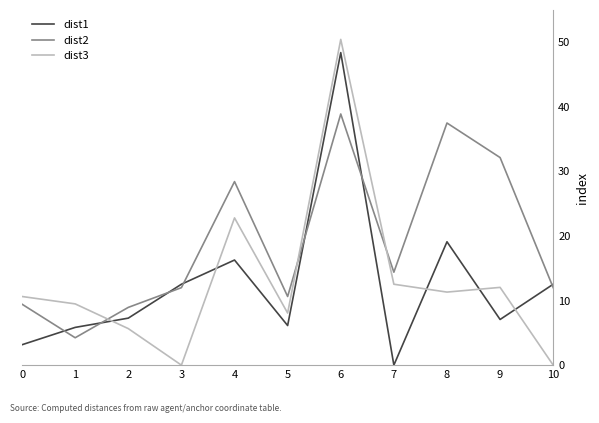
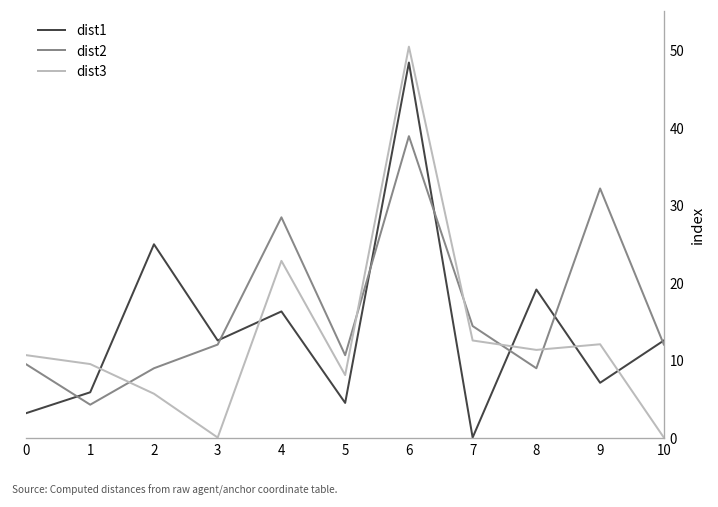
  {
    "dist1": {
      "0": 3,
      "1": 6,
-     "2": 7,
+     "2": 25,
      "3": 13,
      "4": 16,
-     "5": 6,
+     "5": 4,
      "6": 48,
      "7": 0,
      "8": 19,
      "9": 7,
      "10": 13
    },
    "dist2": {
      "0": 9,
      "1": 4,
      "2": 9,
      "3": 12,
      "4": 28,
      "5": 11,
      "6": 39,
      "7": 14,
-     "8": 37,
+     "8": 9,
      "9": 32,
      "10": 12
    },
    "dist3": {
      "0": 11,
      "1": 9,
      "2": 6,
      "3": 0,
      "4": 23,
      "5": 8,
      "6": 50,
      "7": 13,
      "8": 11,
      "9": 12,
      "10": 0
    }
  }
